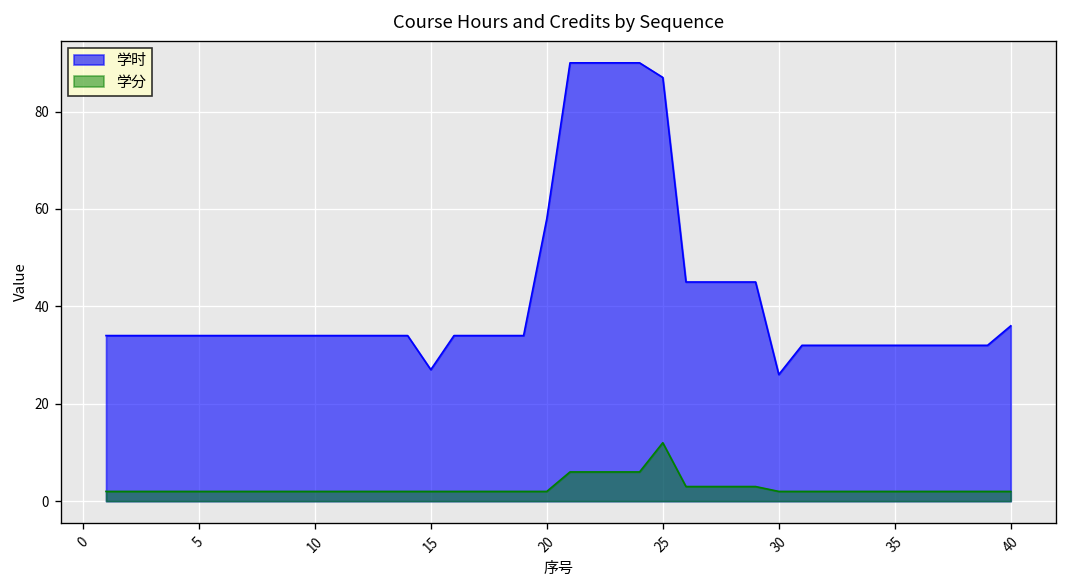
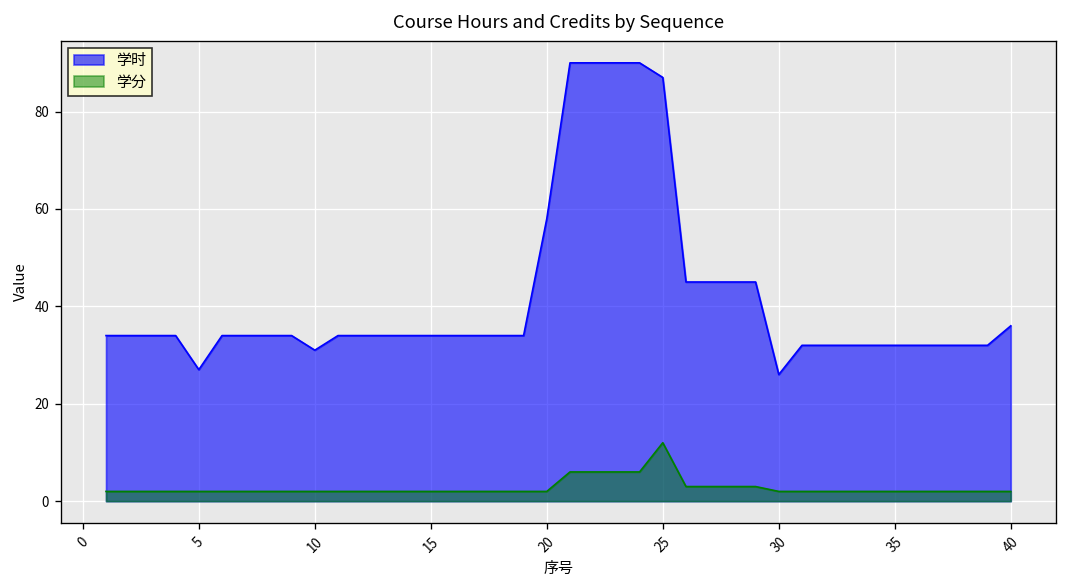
  {
    "学时": {
-     "5": 34,
-     "10": 34,
-     "15": 27,
+     "5": 27,
+     "10": 31,
+     "15": 34,
      "20": 58,
      "25": 87,
      "30": 26,
      "35": 32,
      "40": 36
    },
    "学分": {
      "5": 2,
      "10": 2,
      "15": 2,
      "20": 2,
      "25": 12,
      "30": 2,
      "35": 2,
      "40": 2
    }
  }
